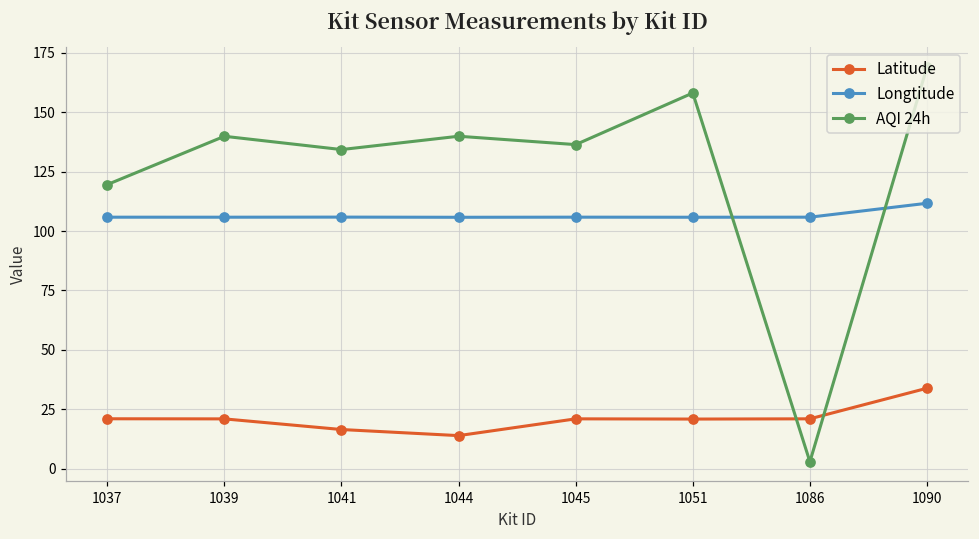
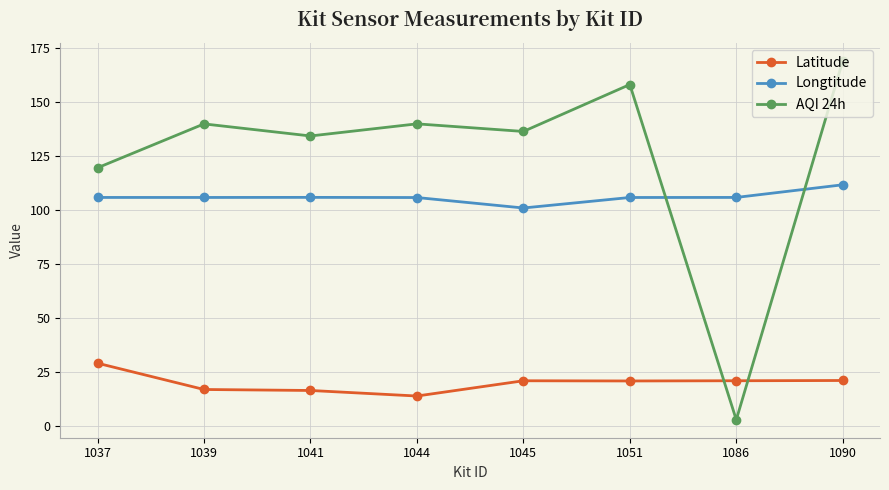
  {
    "Latitude": {
-     "1037": 21,
-     "1039": 21,
+     "1037": 29,
+     "1039": 17,
      "1041": 17,
      "1044": 14,
      "1045": 21,
      "1051": 21,
      "1086": 21,
-     "1090": 34
+     "1090": 21
    },
    "Longtitude": {
      "1037": 106,
      "1039": 106,
      "1041": 106,
      "1044": 106,
-     "1045": 106,
+     "1045": 101,
      "1051": 106,
      "1086": 106,
      "1090": 112
    },
    "AQI 24h": {
      "1037": 120,
      "1039": 140,
      "1041": 134,
      "1044": 140,
      "1045": 136,
      "1051": 158,
      "1086": 3
    }
  }
